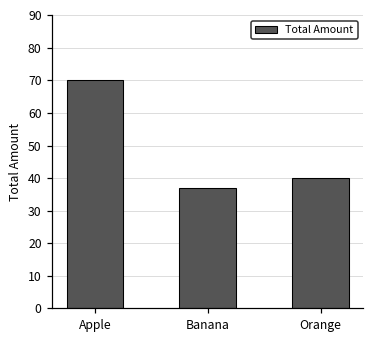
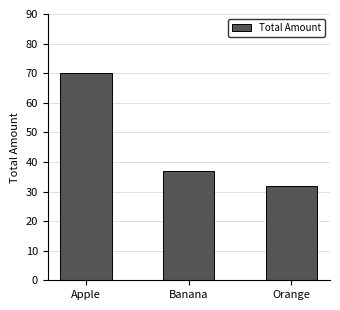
  {
    "Apple": 70,
    "Banana": 37,
-   "Orange": 40
+   "Orange": 32
  }
